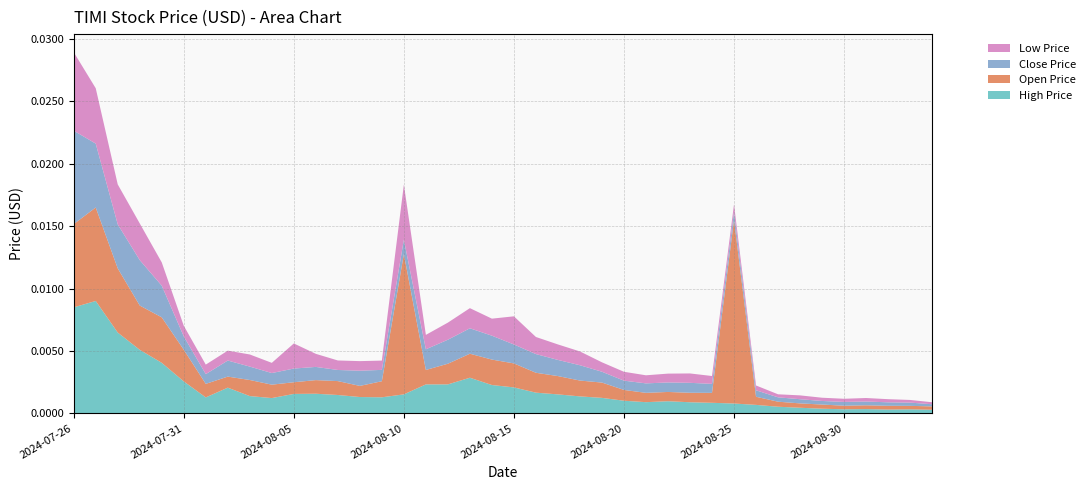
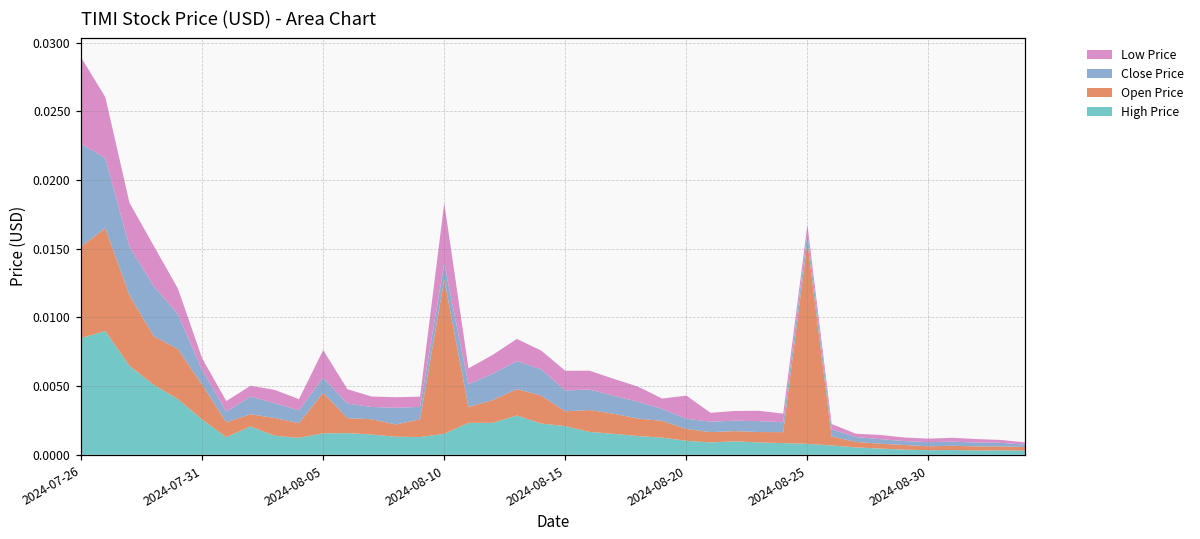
  {
    "Open Price": {
      "2024-07-26": 0.0067,
      "2024-07-31": 0.0025,
-     "2024-08-05": 0.0009,
+     "2024-08-05": 0.0030,
      "2024-08-10": 0.0112,
-     "2024-08-15": 0.0019,
+     "2024-08-15": 0.0011,
      "2024-08-20": 0.0009,
      "2024-08-25": 0.0147,
      "2024-08-30": 0.0003
    },
    "Low Price": {
      "2024-07-26": 0.0063,
      "2024-07-31": 0.0009,
      "2024-08-05": 0.0020,
      "2024-08-10": 0.0044,
-     "2024-08-15": 0.0023,
-     "2024-08-20": 0.0007,
+     "2024-08-15": 0.0014,
+     "2024-08-20": 0.0017,
      "2024-08-25": 0.0006,
      "2024-08-30": 0.0003
    }
  }
